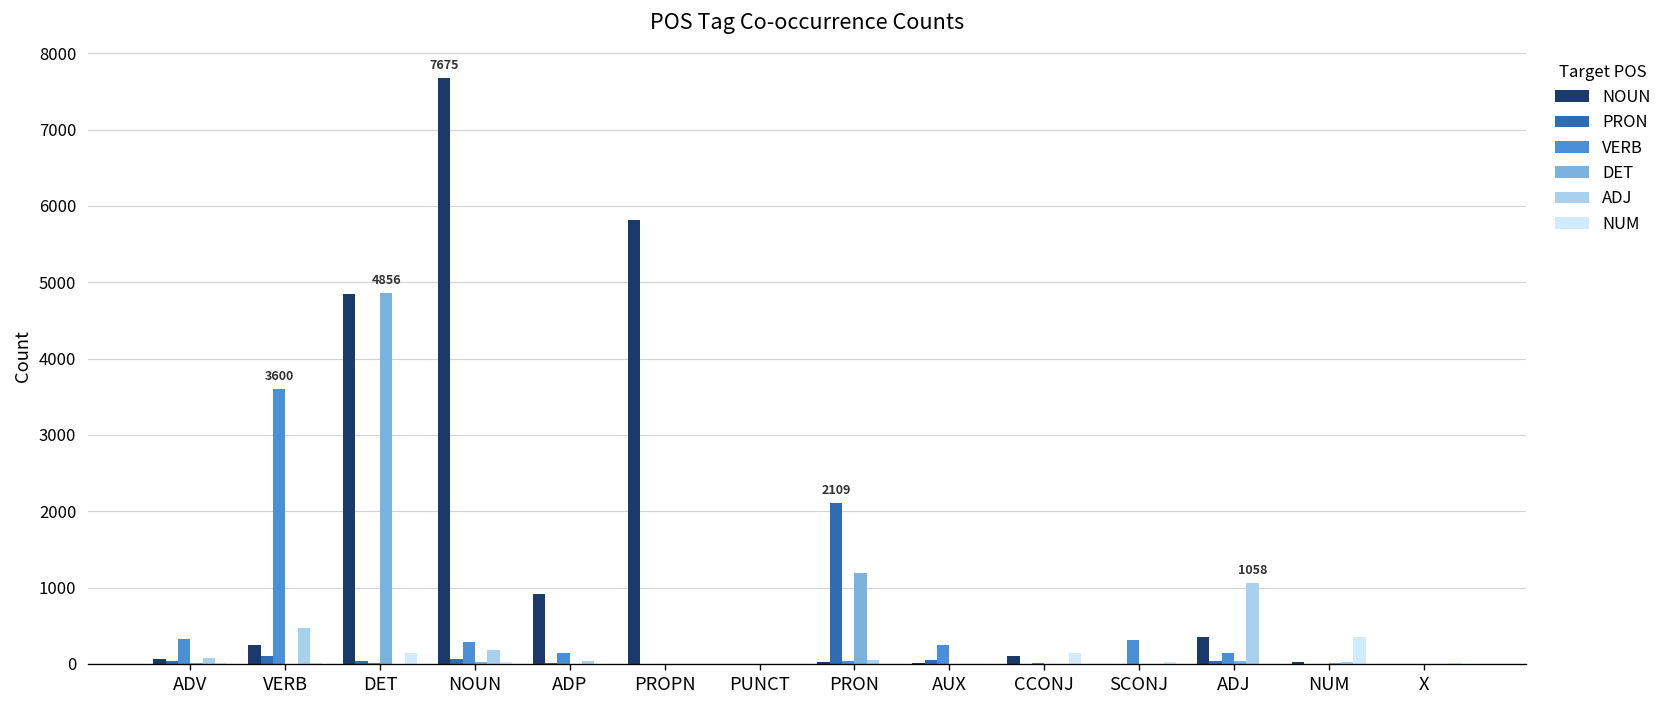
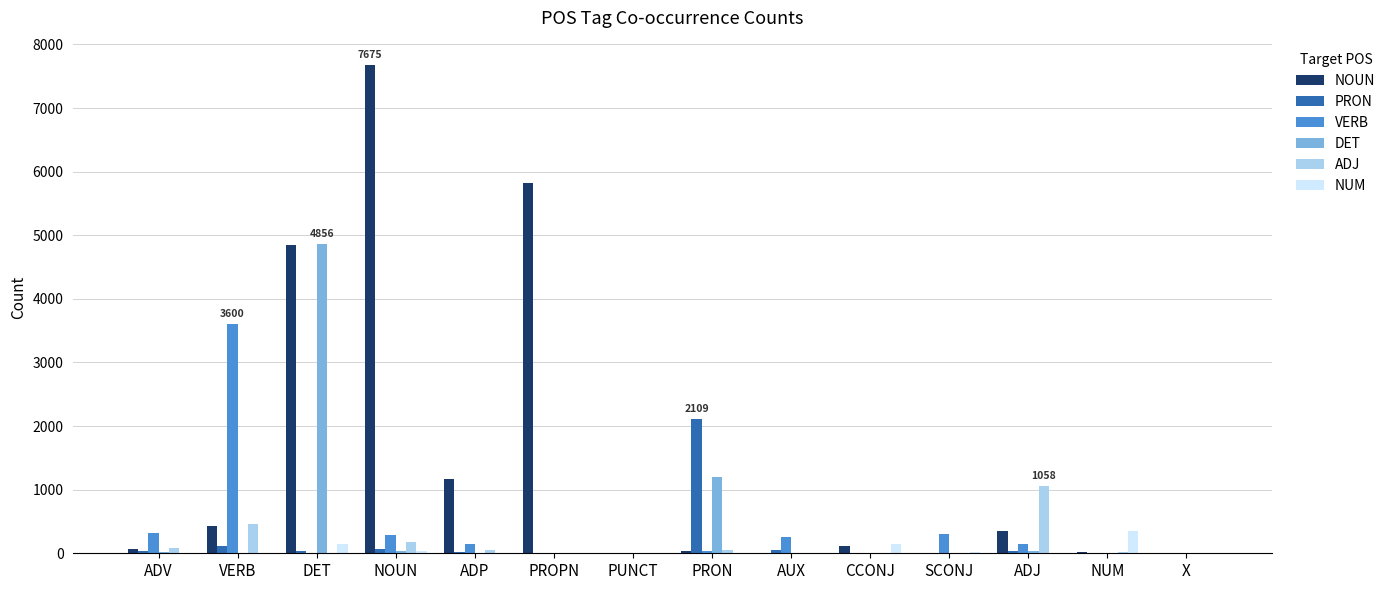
  {
    "NOUN": {
      "ADV": 100,
-     "VERB": 200,
+     "VERB": 400,
      "DET": 4900,
-     "ADP": 900,
+     "ADP": 1200,
      "PROPN": 5800,
      "PUNCT": 0,
      "CCONJ": 100,
      "SCONJ": 0,
      "ADJ": 300
    }
  }
